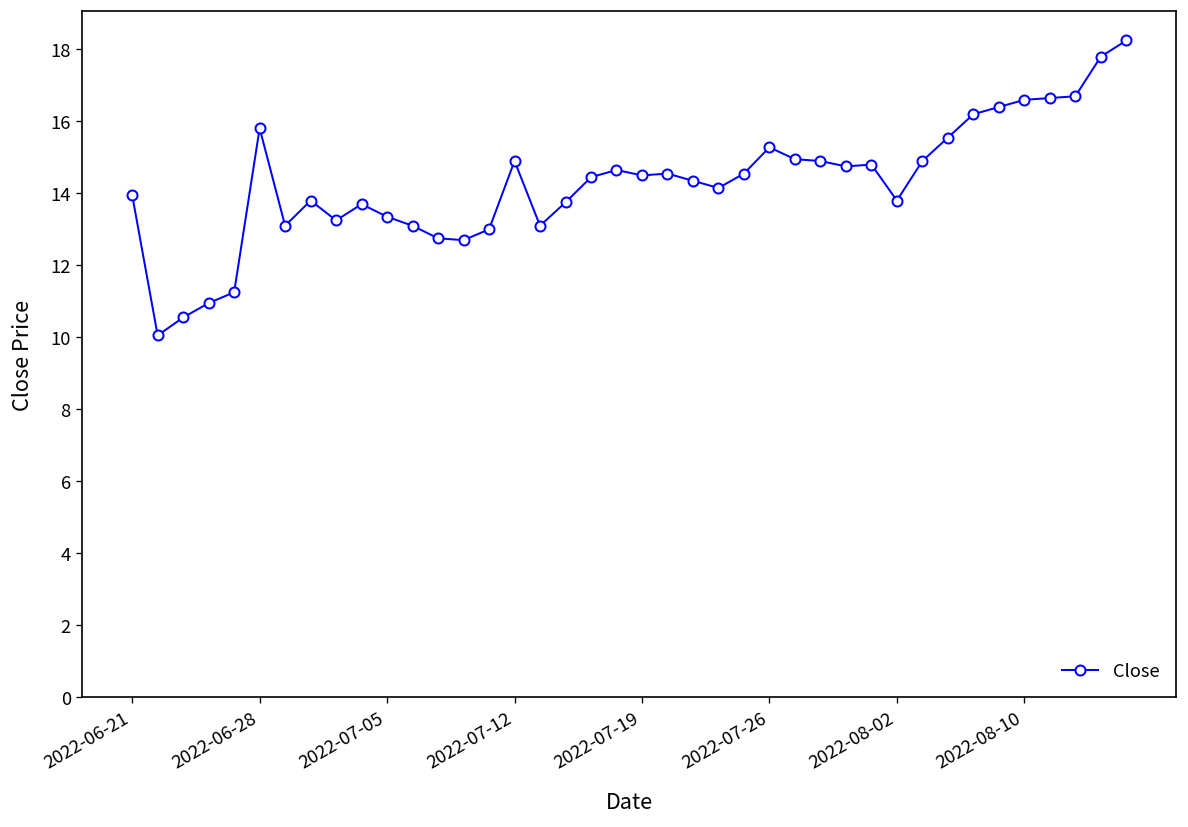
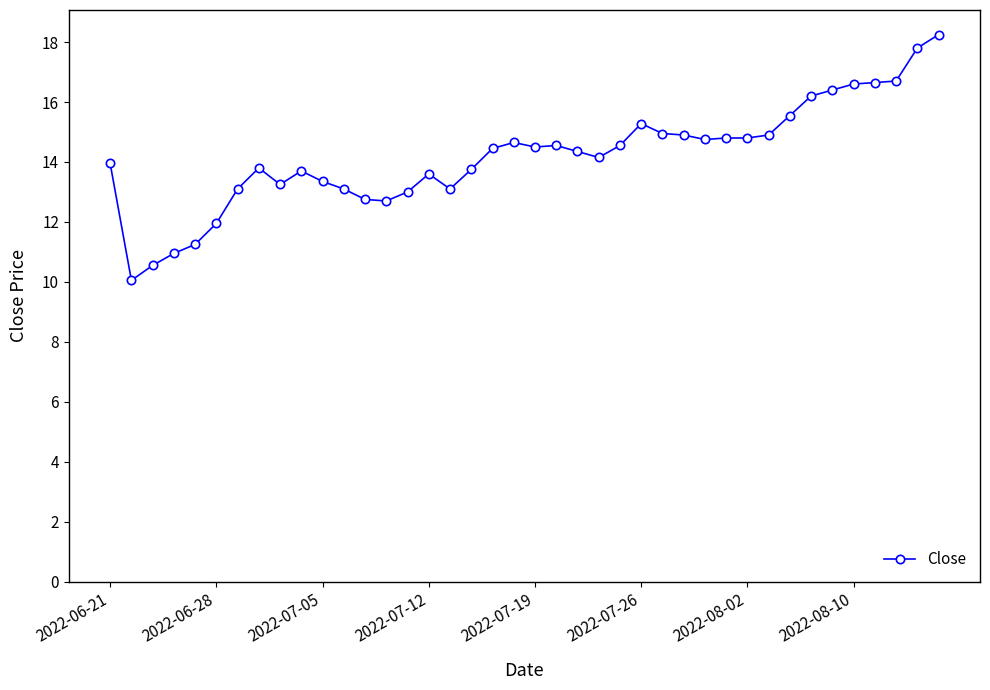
  {
    "2022-06-21": 14.0,
-   "2022-06-28": 15.8,
+   "2022-06-28": 12.0,
    "2022-07-05": 13.4,
-   "2022-07-12": 14.9,
+   "2022-07-12": 13.6,
    "2022-07-19": 14.5,
    "2022-07-26": 15.3,
-   "2022-08-02": 13.8,
+   "2022-08-02": 14.8,
    "2022-08-10": 16.6
  }
